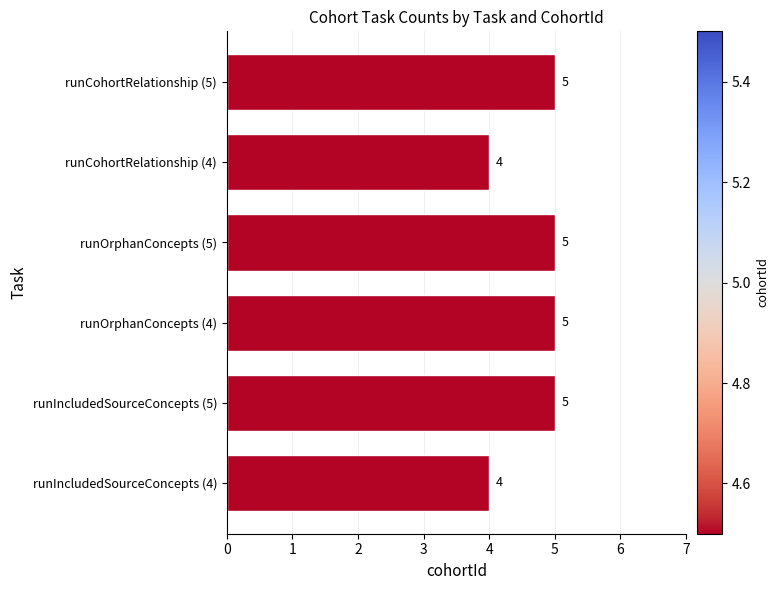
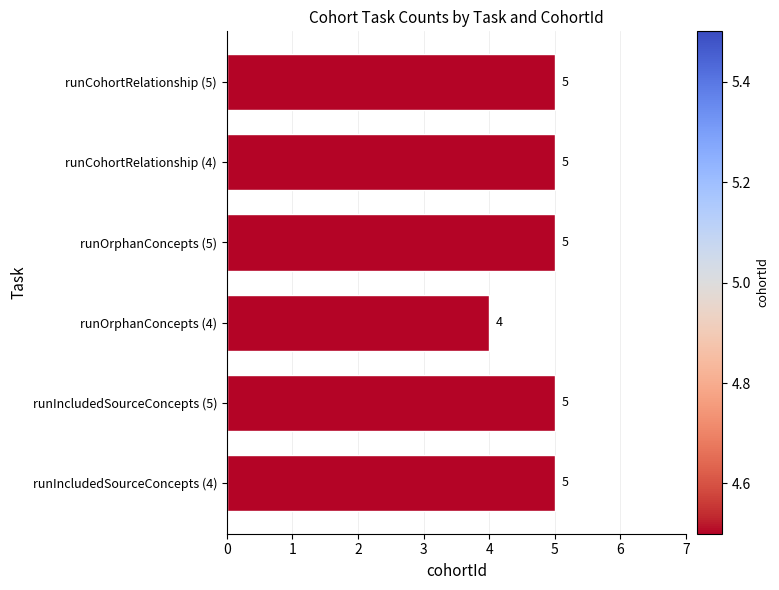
  {
    "runCohortRelationship (5)": 5,
-   "runCohortRelationship (4)": 4,
+   "runCohortRelationship (4)": 5,
    "runOrphanConcepts (5)": 5,
-   "runOrphanConcepts (4)": 5,
+   "runOrphanConcepts (4)": 4,
    "runIncludedSourceConcepts (5)": 5,
-   "runIncludedSourceConcepts (4)": 4
+   "runIncludedSourceConcepts (4)": 5
  }
